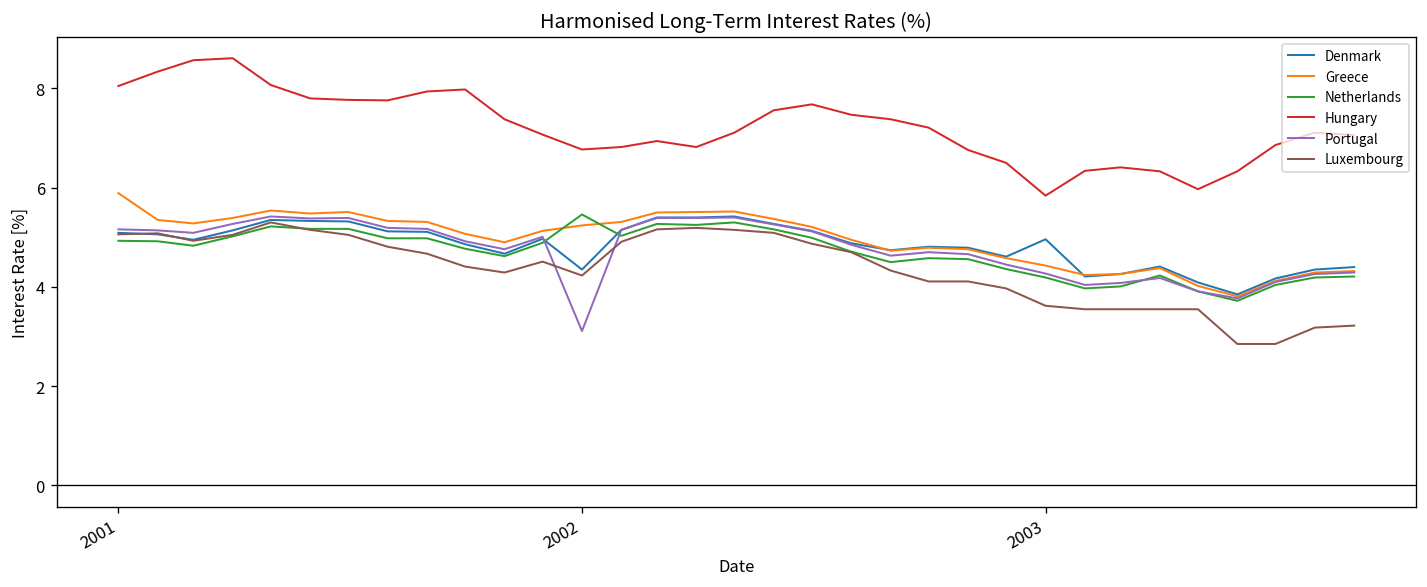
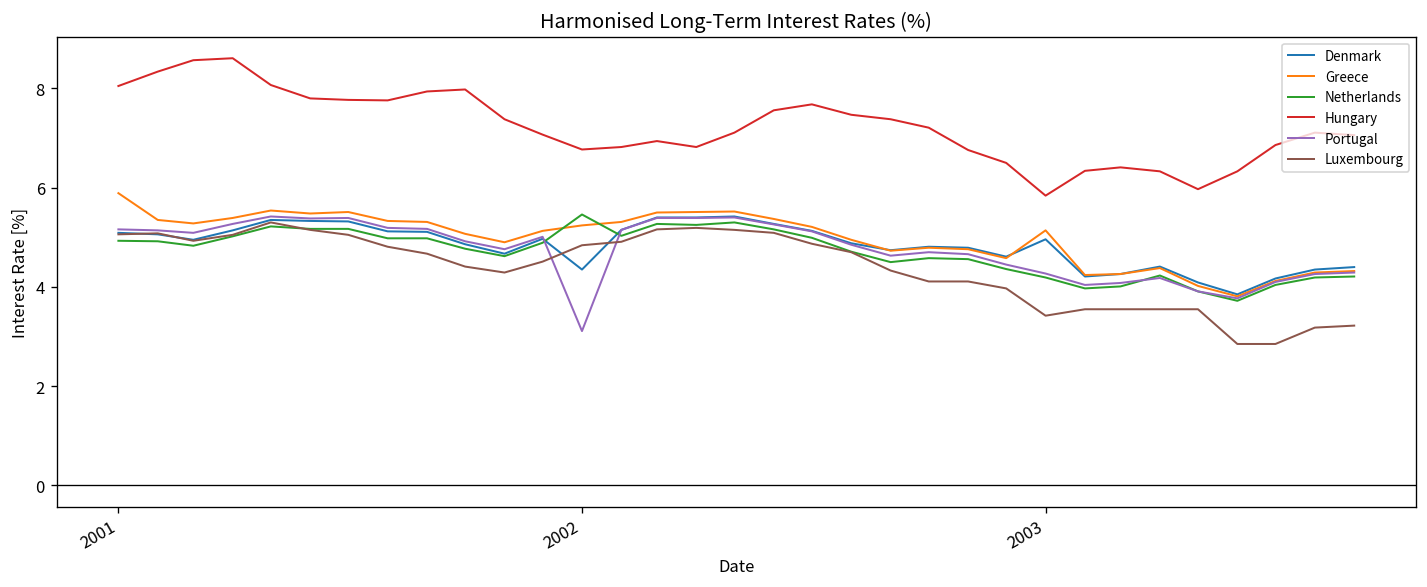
  {
    "Denmark": {
      "2002": 4.4,
      "2003": 5.0
    },
    "Greece": {
      "2001": 5.9,
      "2002": 5.2,
-     "2003": 4.4
+     "2003": 5.1
    },
    "Netherlands": {
      "2001": 4.9,
      "2002": 5.5,
      "2003": 4.2
    },
    "Hungary": {
      "2001": 8.1,
      "2002": 6.8,
      "2003": 5.8
    },
    "Portugal": {
      "2001": 5.2,
      "2002": 3.1,
      "2003": 4.3
    },
    "Luxembourg": {
-     "2002": 4.2,
-     "2003": 3.6
+     "2002": 4.8,
+     "2003": 3.4
    }
  }
